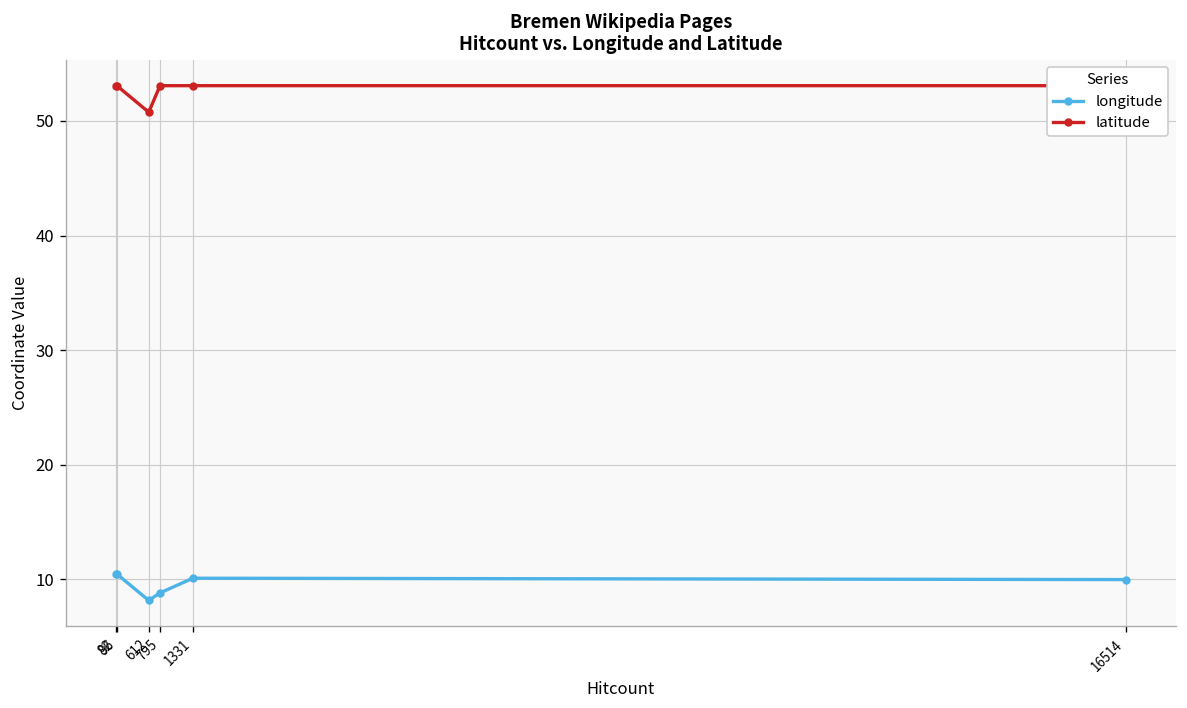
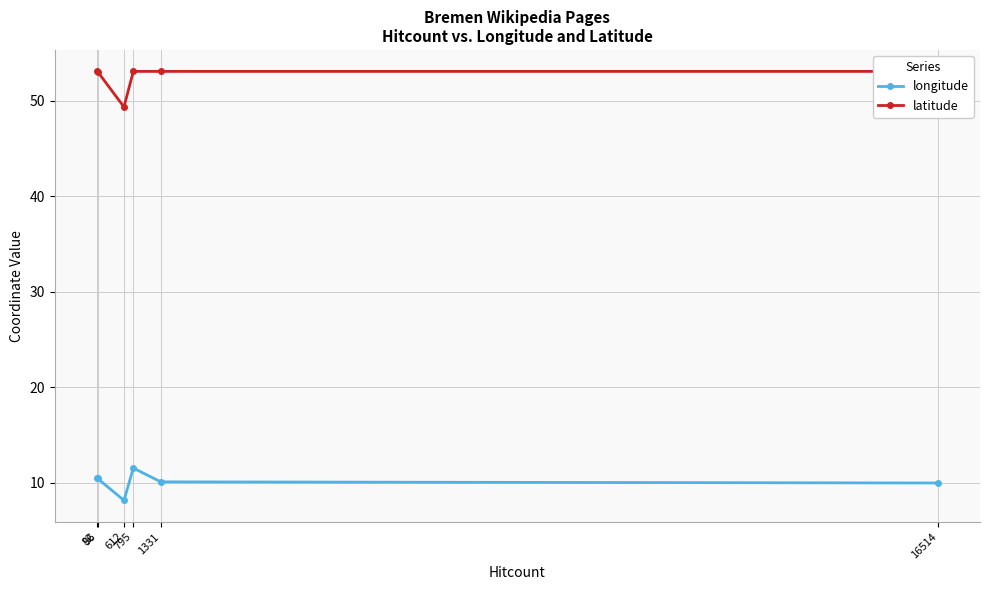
  {
    "longitude": {
      "82": 10,
      "96": 10,
      "612": 8,
-     "795": 9,
+     "795": 12,
      "1331": 10,
      "16514": 10
    },
    "latitude": {
      "82": 53,
      "96": 53,
-     "612": 51,
+     "612": 49,
      "795": 53,
      "1331": 53
    }
  }
